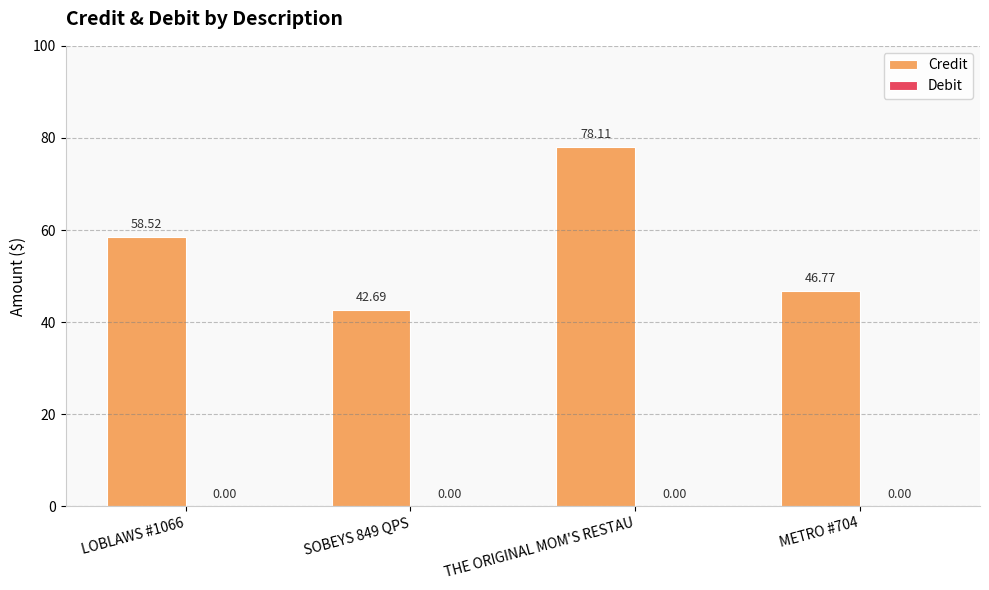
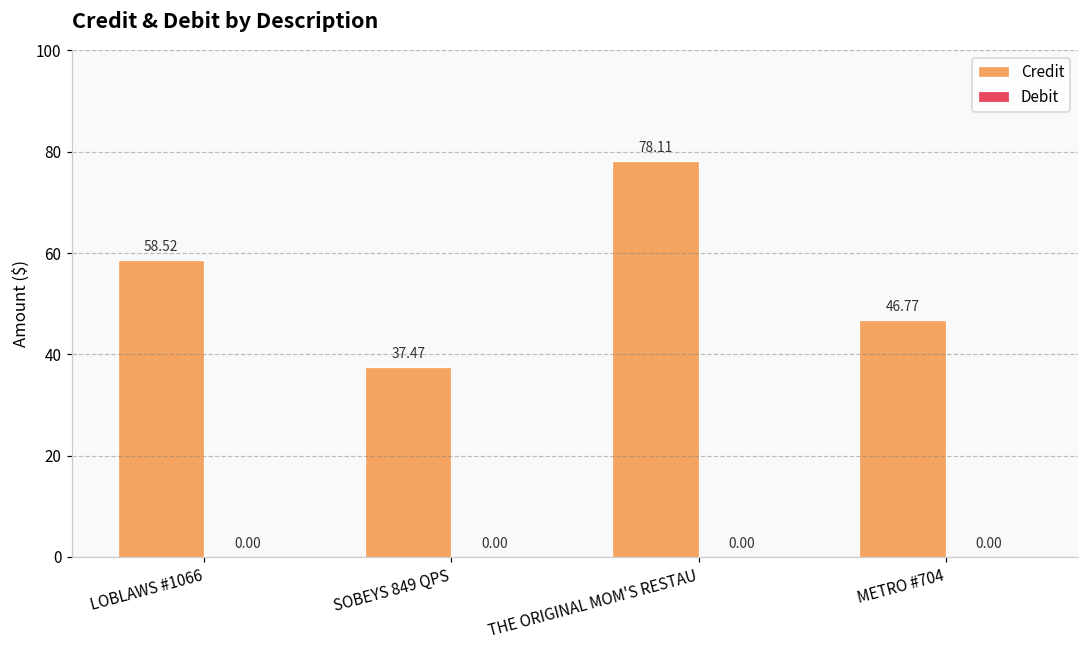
  {
    "Credit": {
      "LOBLAWS #1066": 58.52,
-     "SOBEYS 849 QPS": 42.69,
+     "SOBEYS 849 QPS": 37.47,
      "THE ORIGINAL MOM'S RESTAU": 78.11,
      "METRO #704": 46.77
    },
    "Debit": {
      "LOBLAWS #1066": 0.00,
      "SOBEYS 849 QPS": 0.00,
      "THE ORIGINAL MOM'S RESTAU": 0.00,
      "METRO #704": 0.00
    }
  }
